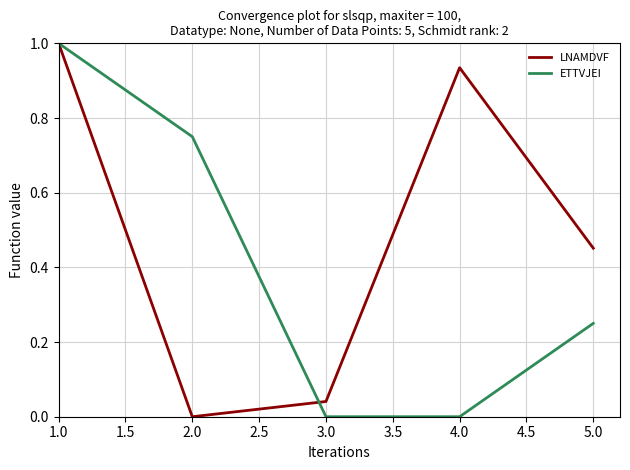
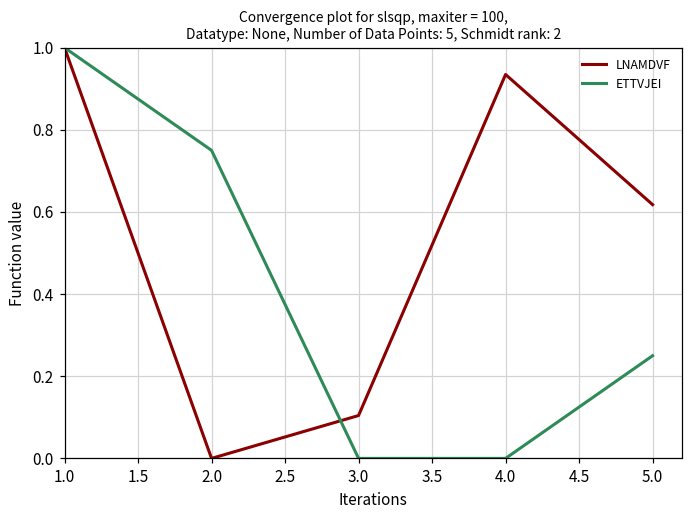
  {
    "LNAMDVF": {
      "2.0": 0.00,
-     "3.0": 0.04,
+     "3.0": 0.10,
      "4.0": 0.93,
-     "5.0": 0.45
+     "5.0": 0.62
    },
    "ETTVJEI": {
      "2.0": 0.75,
      "3.0": 0.00,
      "4.0": 0.00,
      "5.0": 0.25
    }
  }
